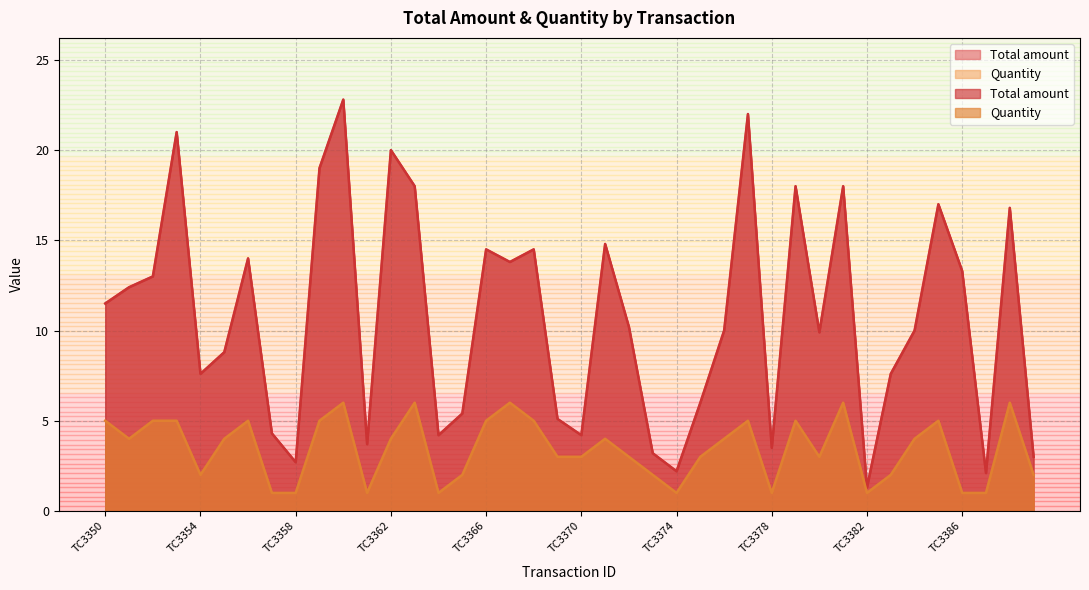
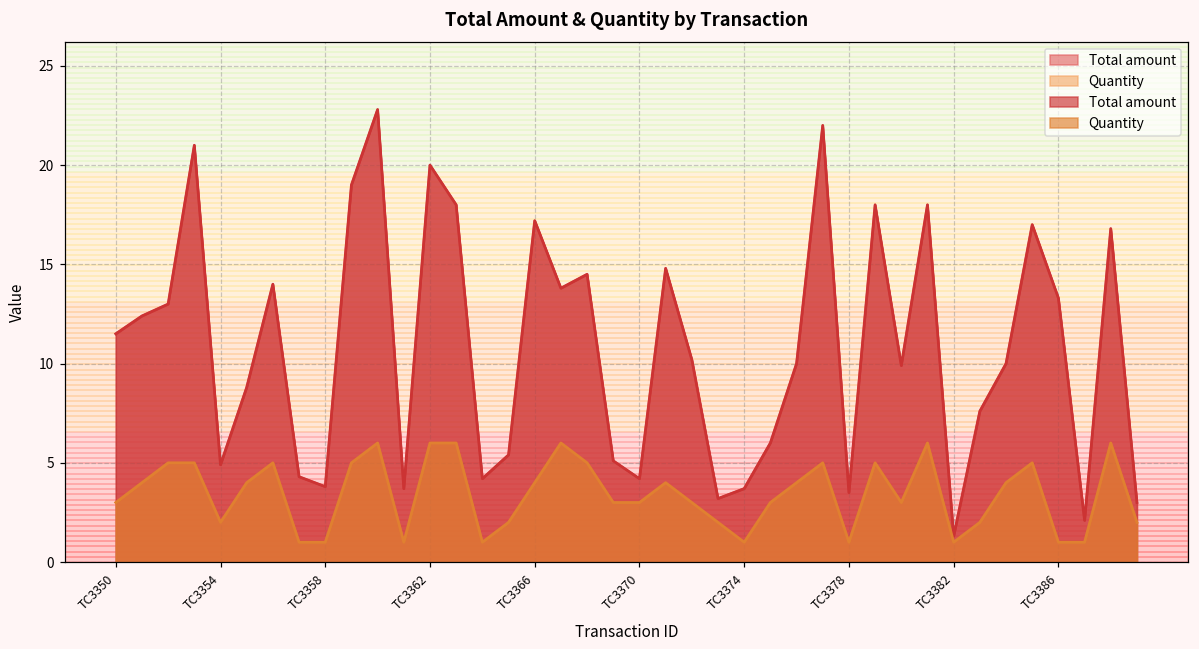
  {
    "Total amount": {
      "TC3350": 11.5,
-     "TC3354": 7.6,
-     "TC3358": 2.7,
+     "TC3354": 4.9,
+     "TC3358": 3.8,
      "TC3362": 20.0,
-     "TC3366": 14.5,
+     "TC3366": 17.2,
      "TC3370": 4.2,
-     "TC3374": 2.2,
+     "TC3374": 3.7,
      "TC3378": 3.5,
      "TC3382": 1.3,
      "TC3386": 13.3
    },
    "Quantity": {
-     "TC3350": 5,
+     "TC3350": 3,
      "TC3354": 2,
      "TC3358": 1,
-     "TC3362": 4,
-     "TC3366": 5,
+     "TC3362": 6,
+     "TC3366": 4,
      "TC3370": 3,
      "TC3374": 1,
      "TC3378": 1,
      "TC3382": 1,
      "TC3386": 1
    }
  }
